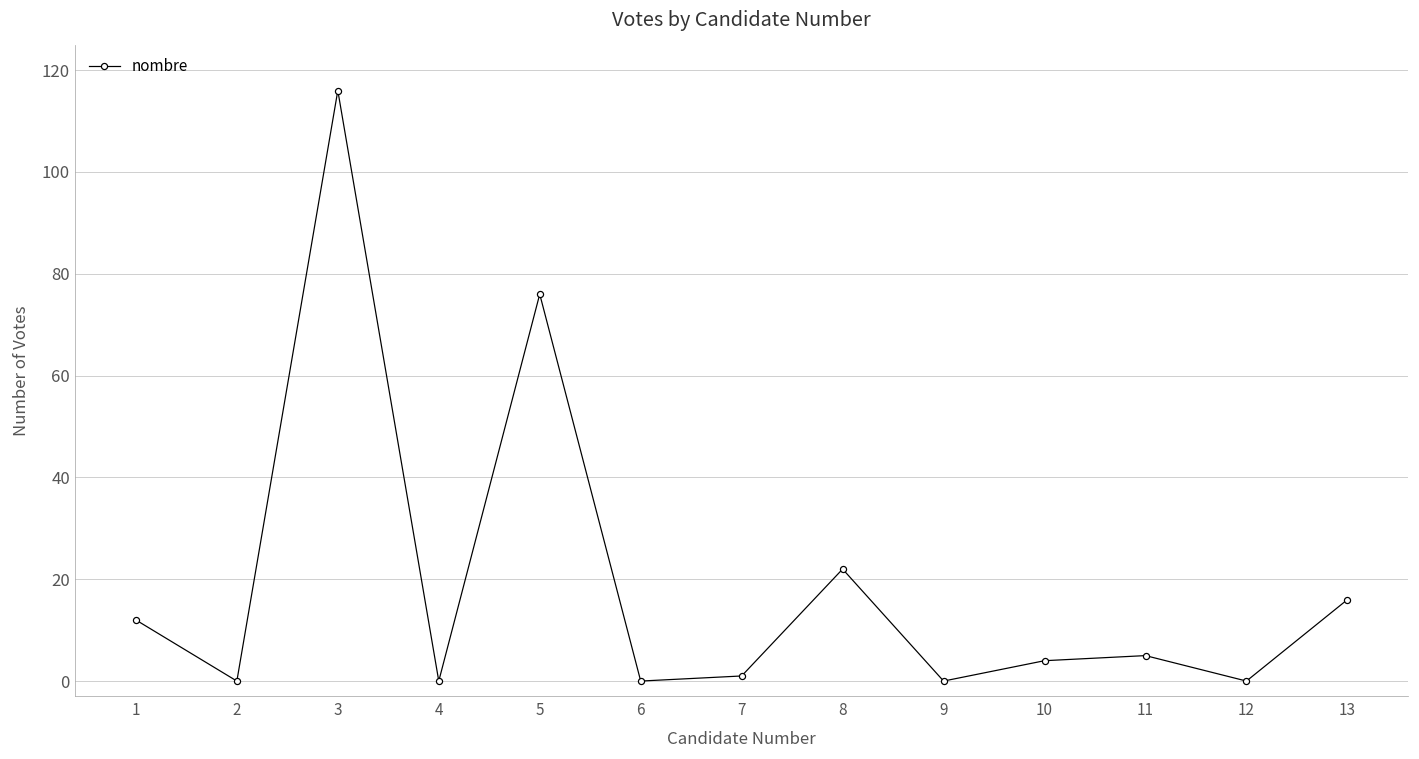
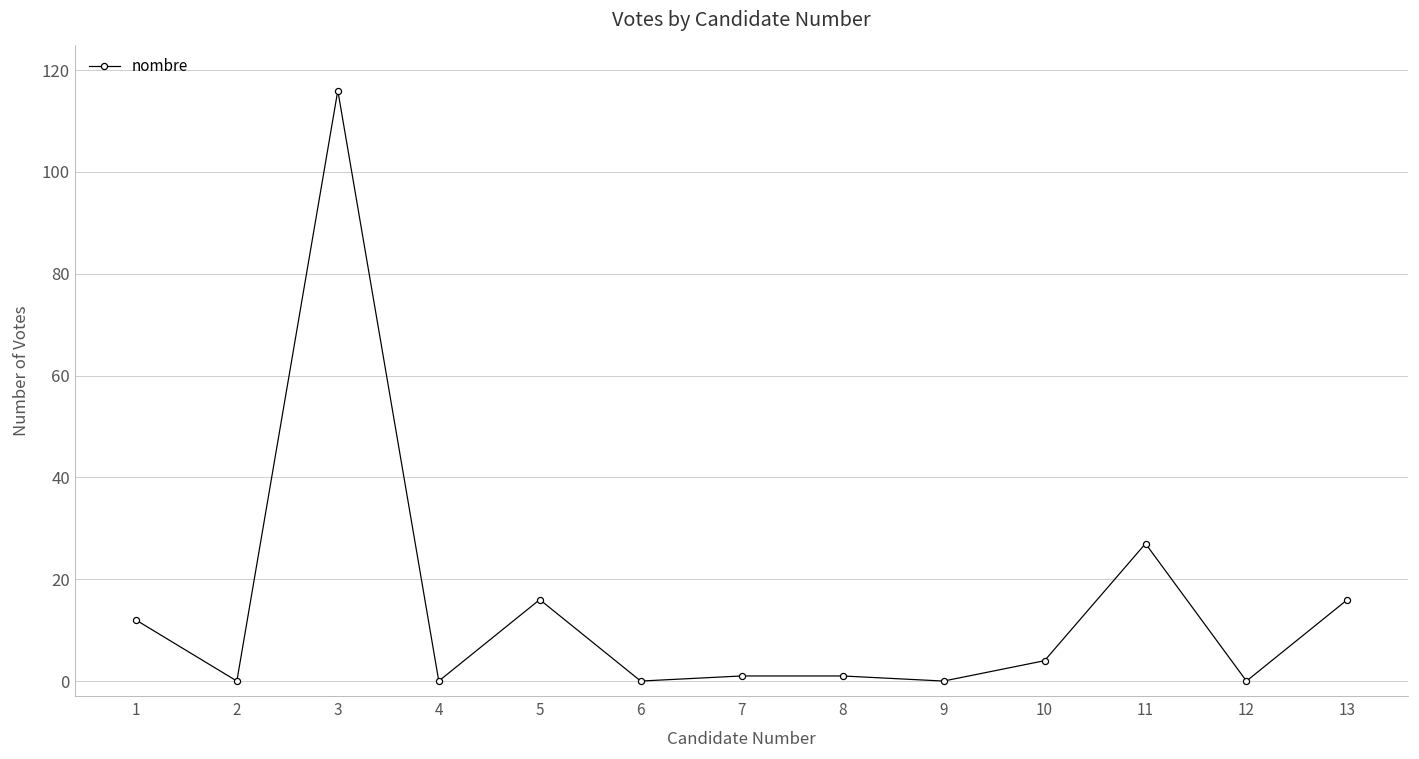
  {
    "1": 12,
    "2": 0,
    "3": 116,
    "4": 0,
-   "5": 76,
+   "5": 16,
    "6": 0,
    "7": 1,
-   "8": 22,
+   "8": 1,
    "9": 0,
    "10": 4,
-   "11": 5,
+   "11": 27,
    "12": 0,
    "13": 16
  }
